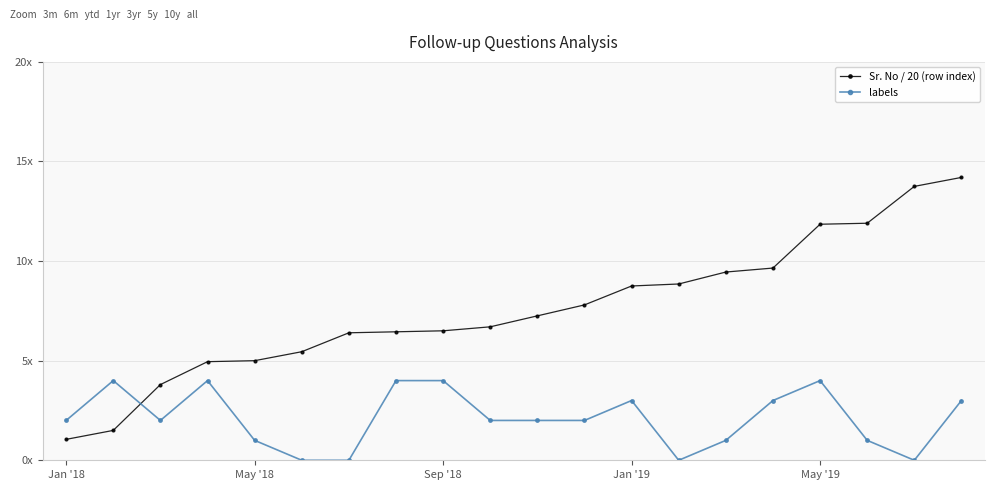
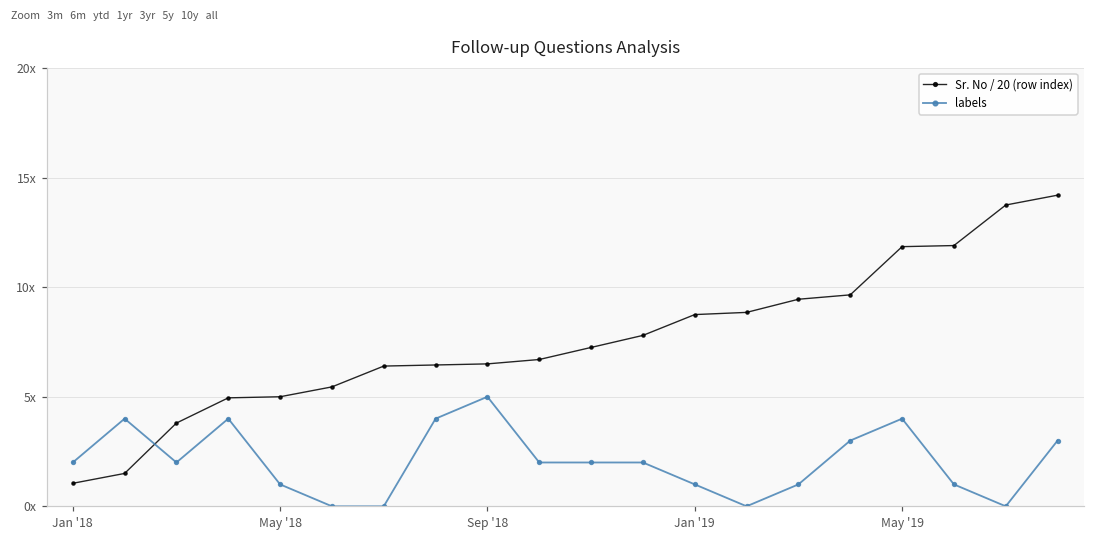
  {
    "Sr. No / 20 (row index)": {
      "Jan '18": "1x",
      "May '18": "5x",
      "Sep '18": "6.5x",
      "Jan '19": "8.8x",
      "May '19": "11.9x"
    },
    "labels": {
      "Jan '18": "2x",
      "May '18": "1x",
-     "Sep '18": "4x",
-     "Jan '19": "3x",
+     "Sep '18": "5x",
+     "Jan '19": "1x",
      "May '19": "4x"
    }
  }
